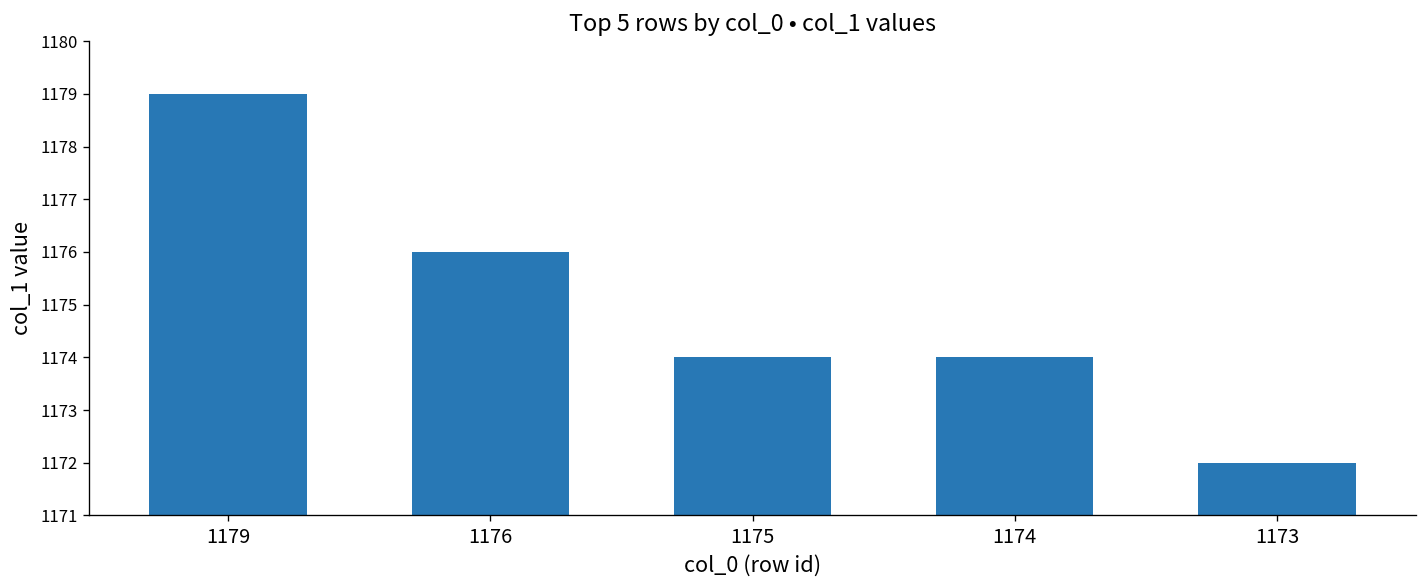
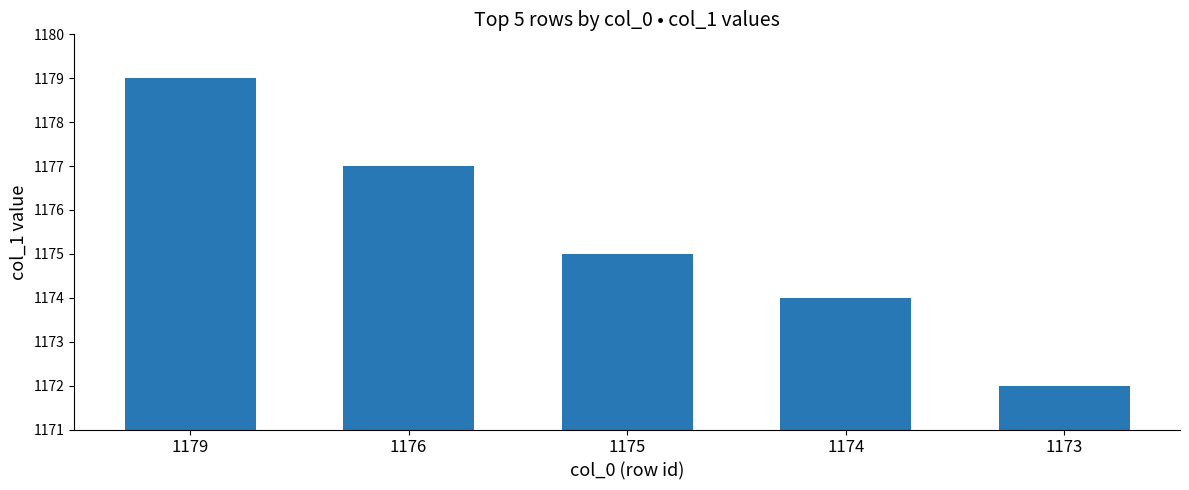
  {
    "1179": 1179,
-   "1176": 1176,
-   "1175": 1174,
+   "1176": 1177,
+   "1175": 1175,
    "1174": 1174,
    "1173": 1172
  }
